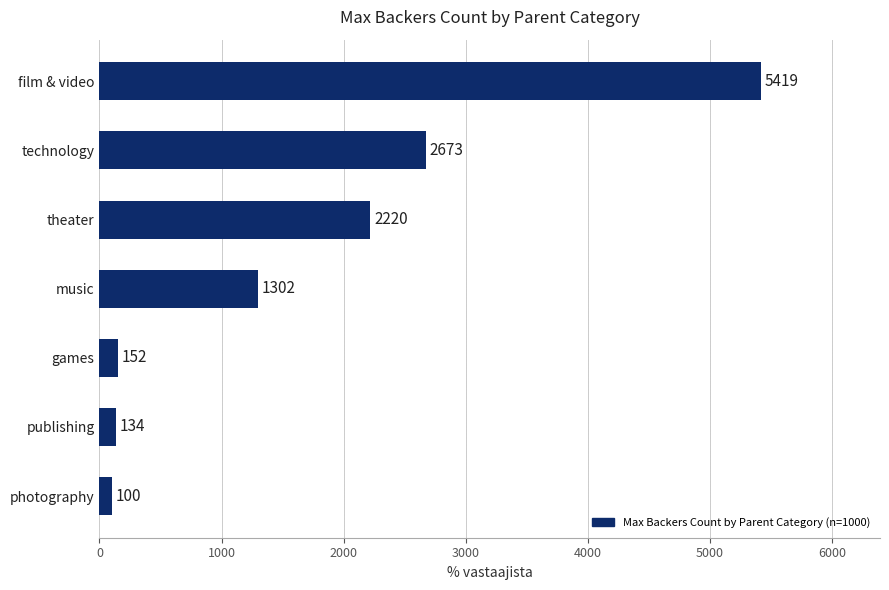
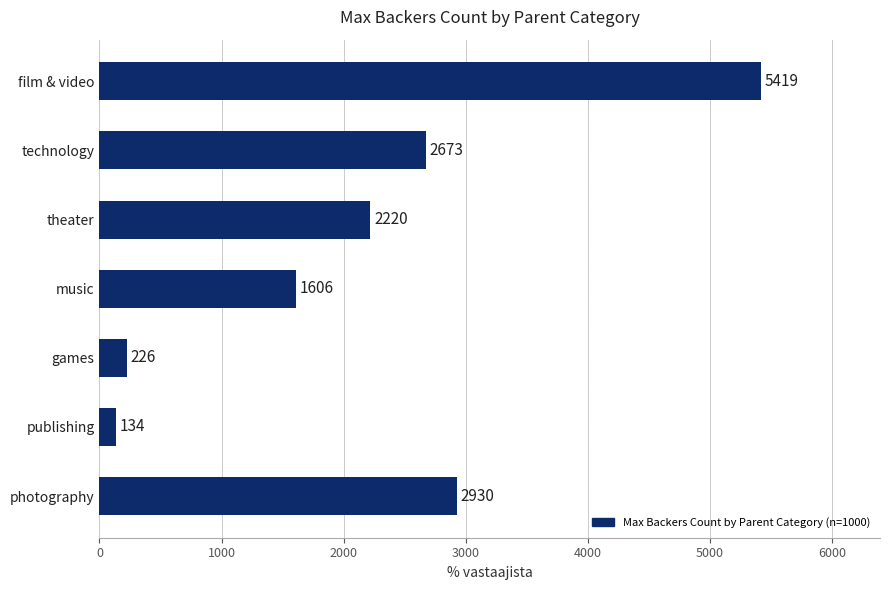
  {
    "film & video": 5419,
    "technology": 2673,
    "theater": 2220,
-   "music": 1302,
-   "games": 152,
+   "music": 1606,
+   "games": 226,
    "publishing": 134,
-   "photography": 100
+   "photography": 2930
  }
